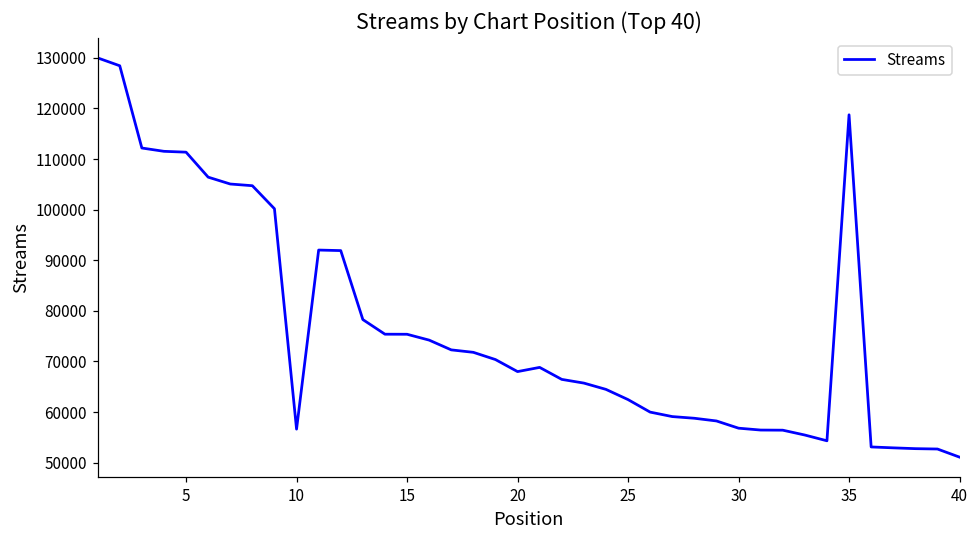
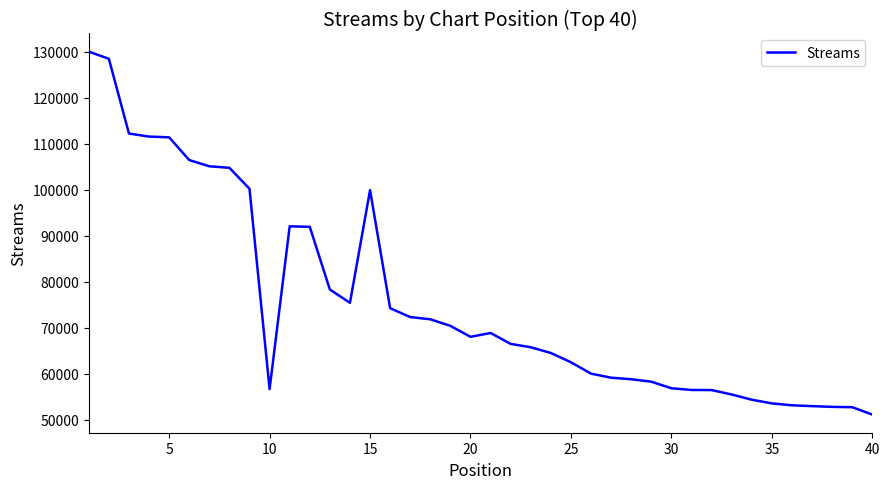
  {
    "5": 111000,
    "10": 57000,
-   "15": 75000,
+   "15": 100000,
    "20": 68000,
    "25": 62000,
    "30": 57000,
-   "35": 119000,
+   "35": 54000,
    "40": 51000
  }
